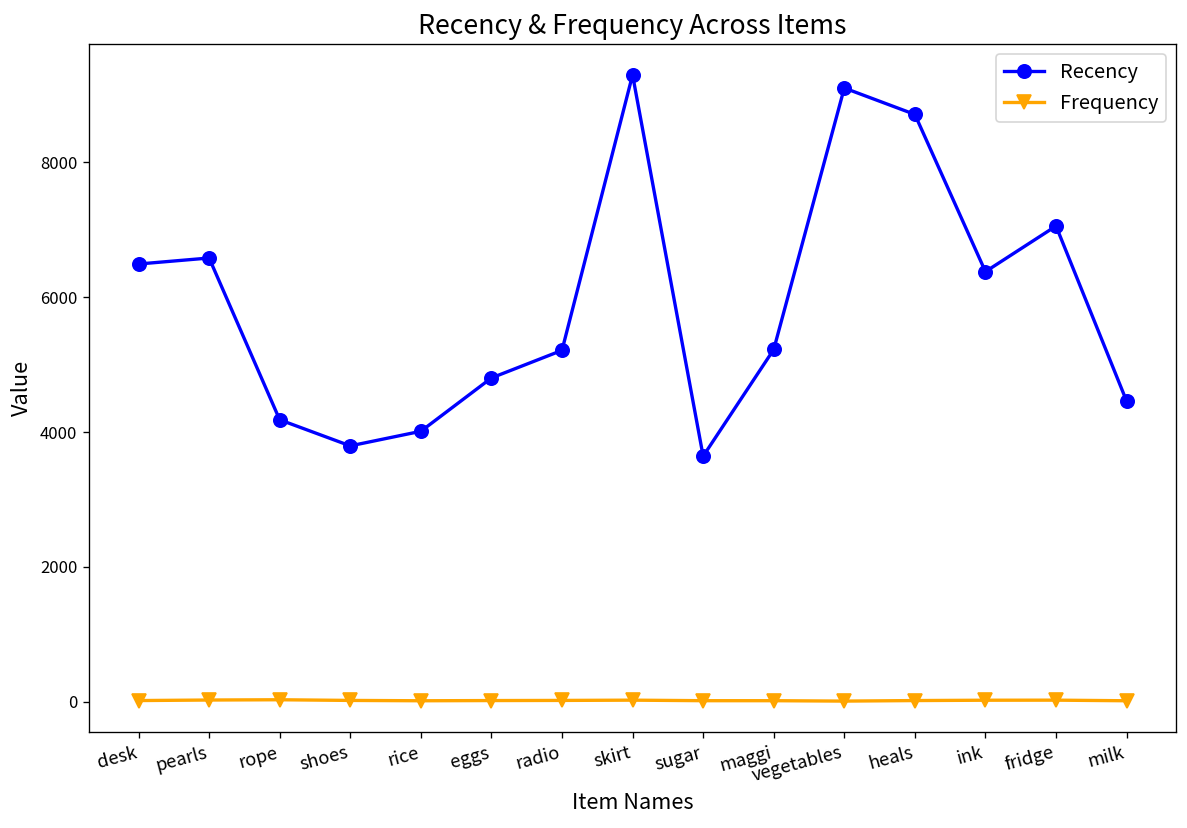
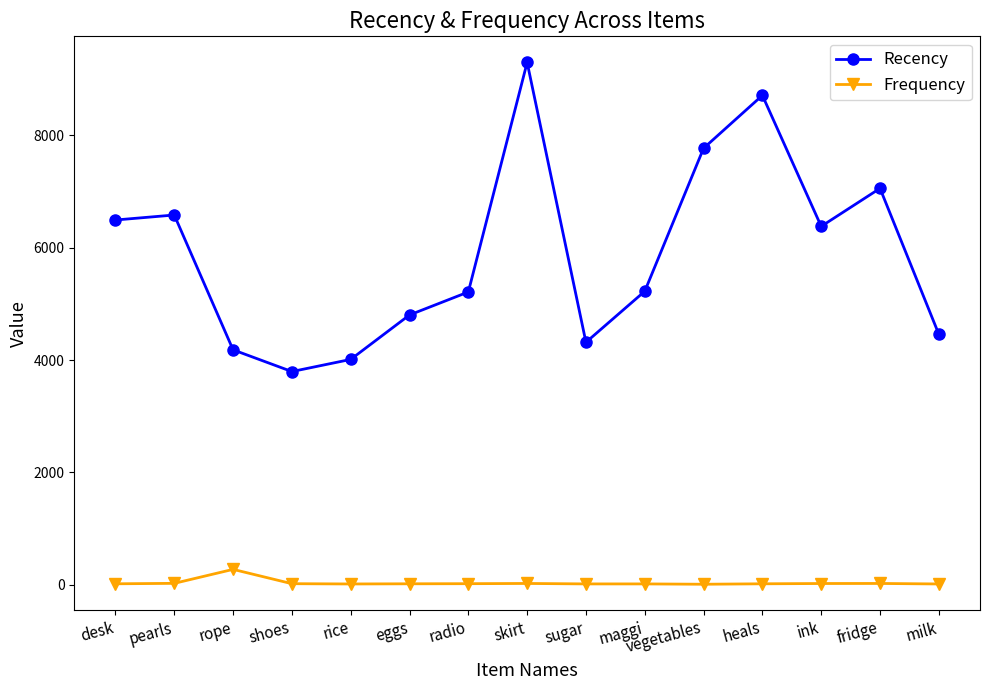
  {
    "Recency": {
      "desk": 6500,
      "pearls": 6600,
      "rope": 4200,
      "shoes": 3800,
      "rice": 4000,
      "eggs": 4800,
      "radio": 5200,
      "skirt": 9300,
-     "sugar": 3600,
+     "sugar": 4300,
      "maggi": 5200,
-     "vegetables": 9100,
+     "vegetables": 7800,
      "heals": 8700,
      "ink": 6400,
      "fridge": 7100,
      "milk": 4500
    },
    "Frequency": {
      "desk": 0,
      "pearls": 0,
-     "rope": 0,
+     "rope": 300,
      "shoes": 0,
      "rice": 0,
      "eggs": 0,
      "radio": 0,
      "skirt": 0,
      "sugar": 0,
      "maggi": 0,
      "vegetables": 0,
      "heals": 0,
      "ink": 0,
      "fridge": 0,
      "milk": 0
    }
  }
